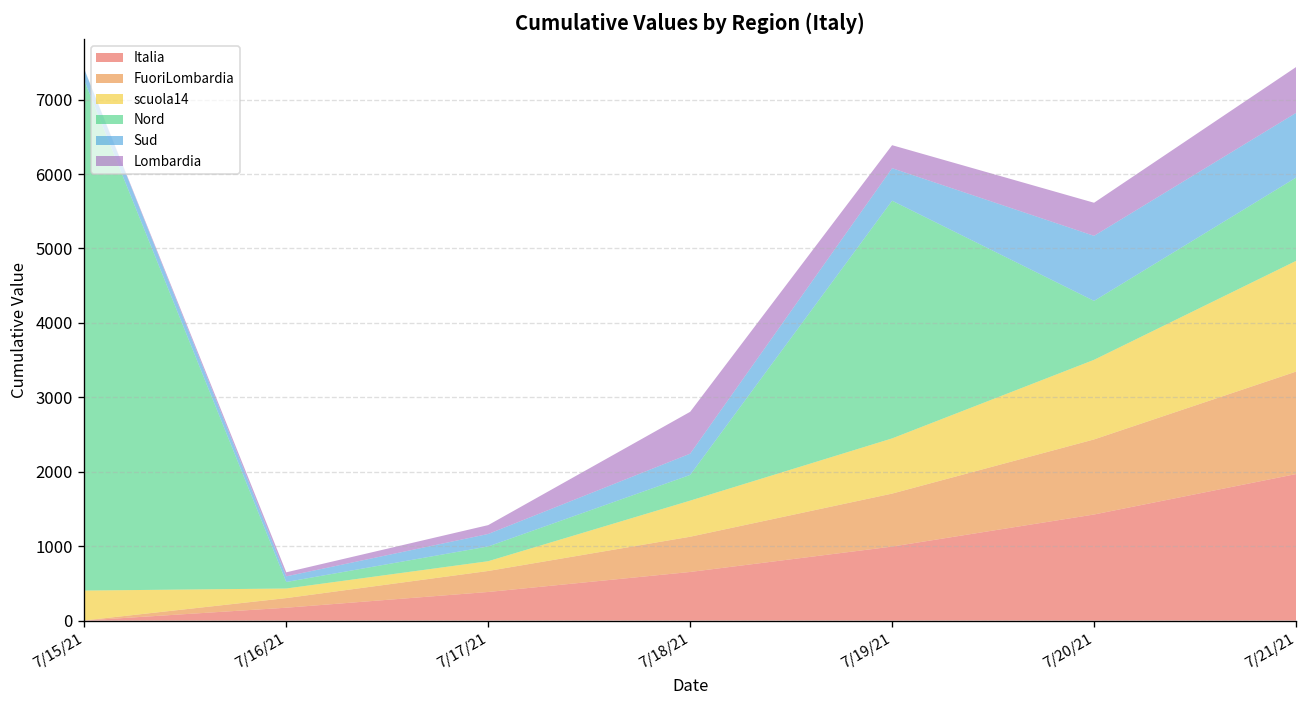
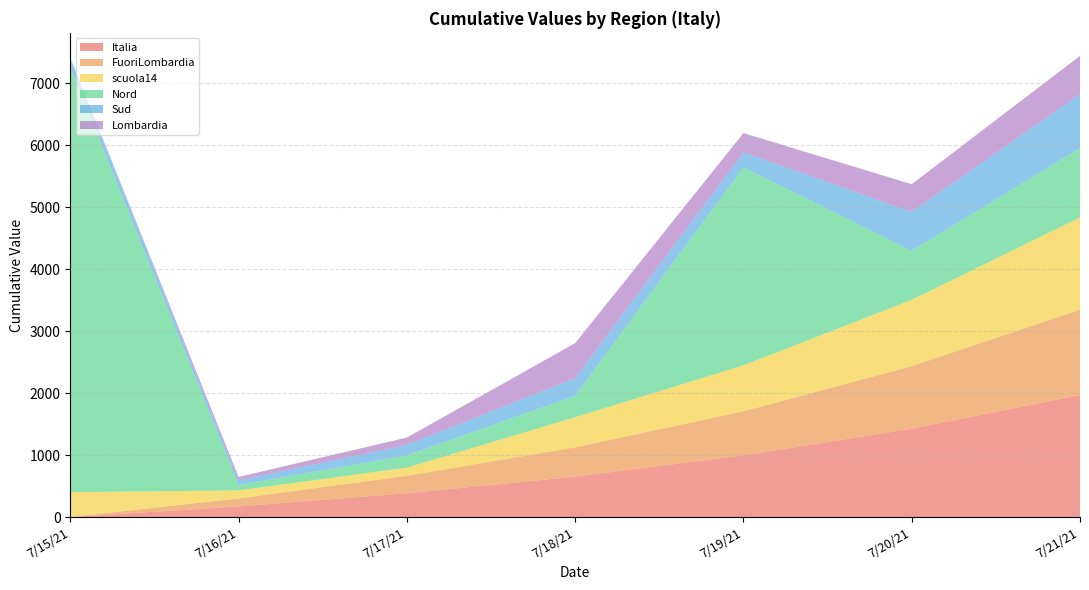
  {
    "scuola14": {
      "7/15/21": 400,
      "7/16/21": 100,
      "7/17/21": 100,
      "7/18/21": 500,
      "7/19/21": 700,
      "7/20/21": 1100,
      "7/21/21": 1500
    },
    "Nord": {
      "7/15/21": 6900,
      "7/16/21": 100,
      "7/17/21": 200,
      "7/18/21": 300,
      "7/19/21": 3200,
      "7/20/21": 800,
      "7/21/21": 1100
    },
    "Sud": {
      "7/16/21": 100,
      "7/17/21": 200,
      "7/18/21": 300,
-     "7/19/21": 400,
-     "7/20/21": 900,
+     "7/19/21": 200,
+     "7/20/21": 600,
      "7/21/21": 900
    },
    "Lombardia": {
      "7/16/21": 100,
      "7/17/21": 100,
      "7/18/21": 600,
      "7/19/21": 300,
      "7/20/21": 400,
      "7/21/21": 600
    }
  }
